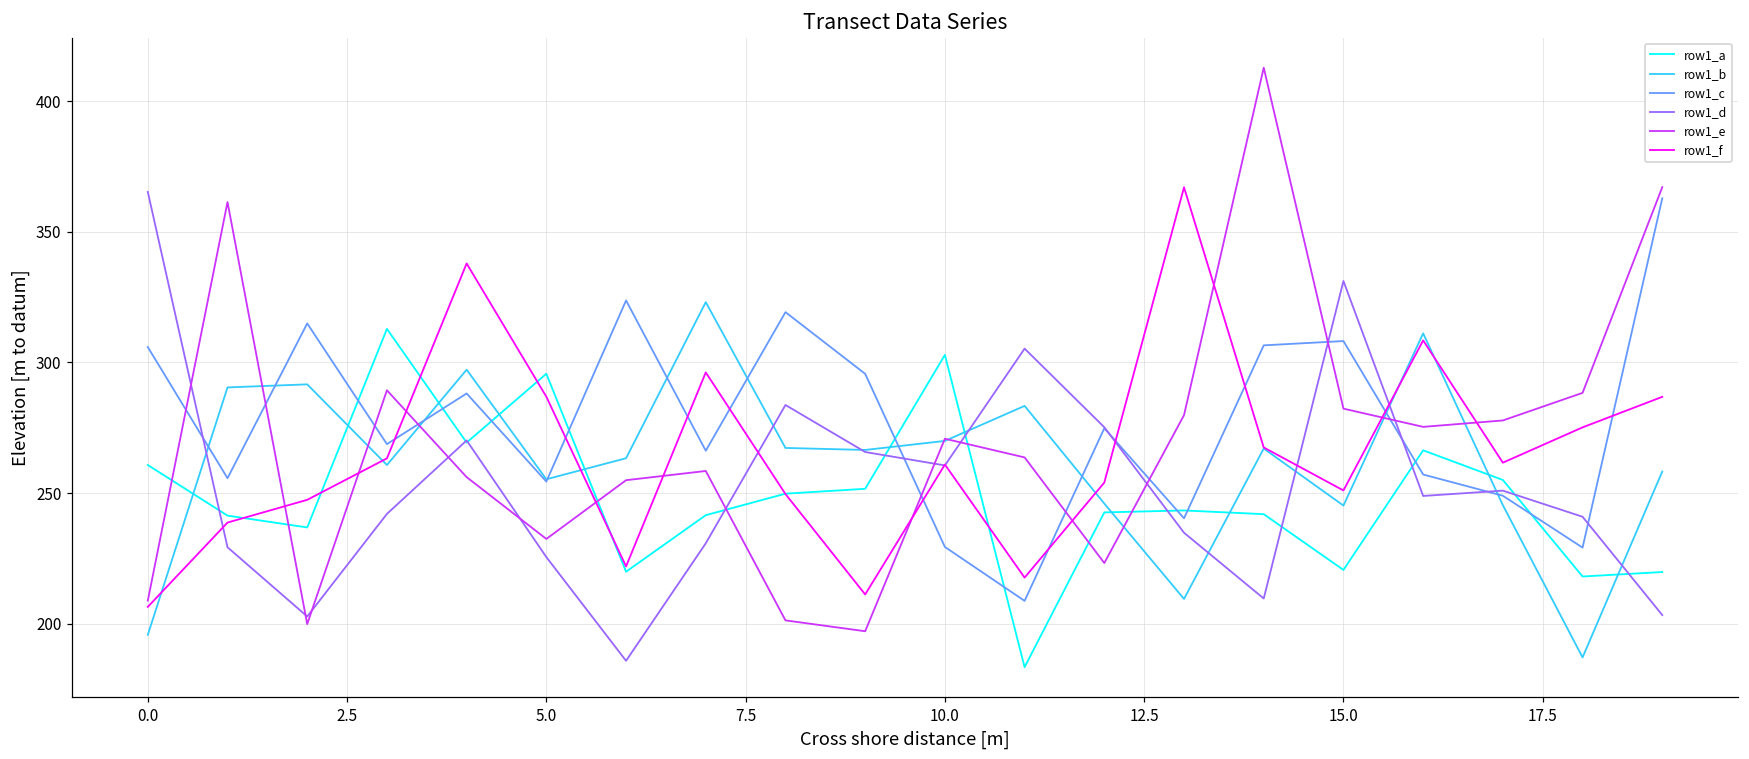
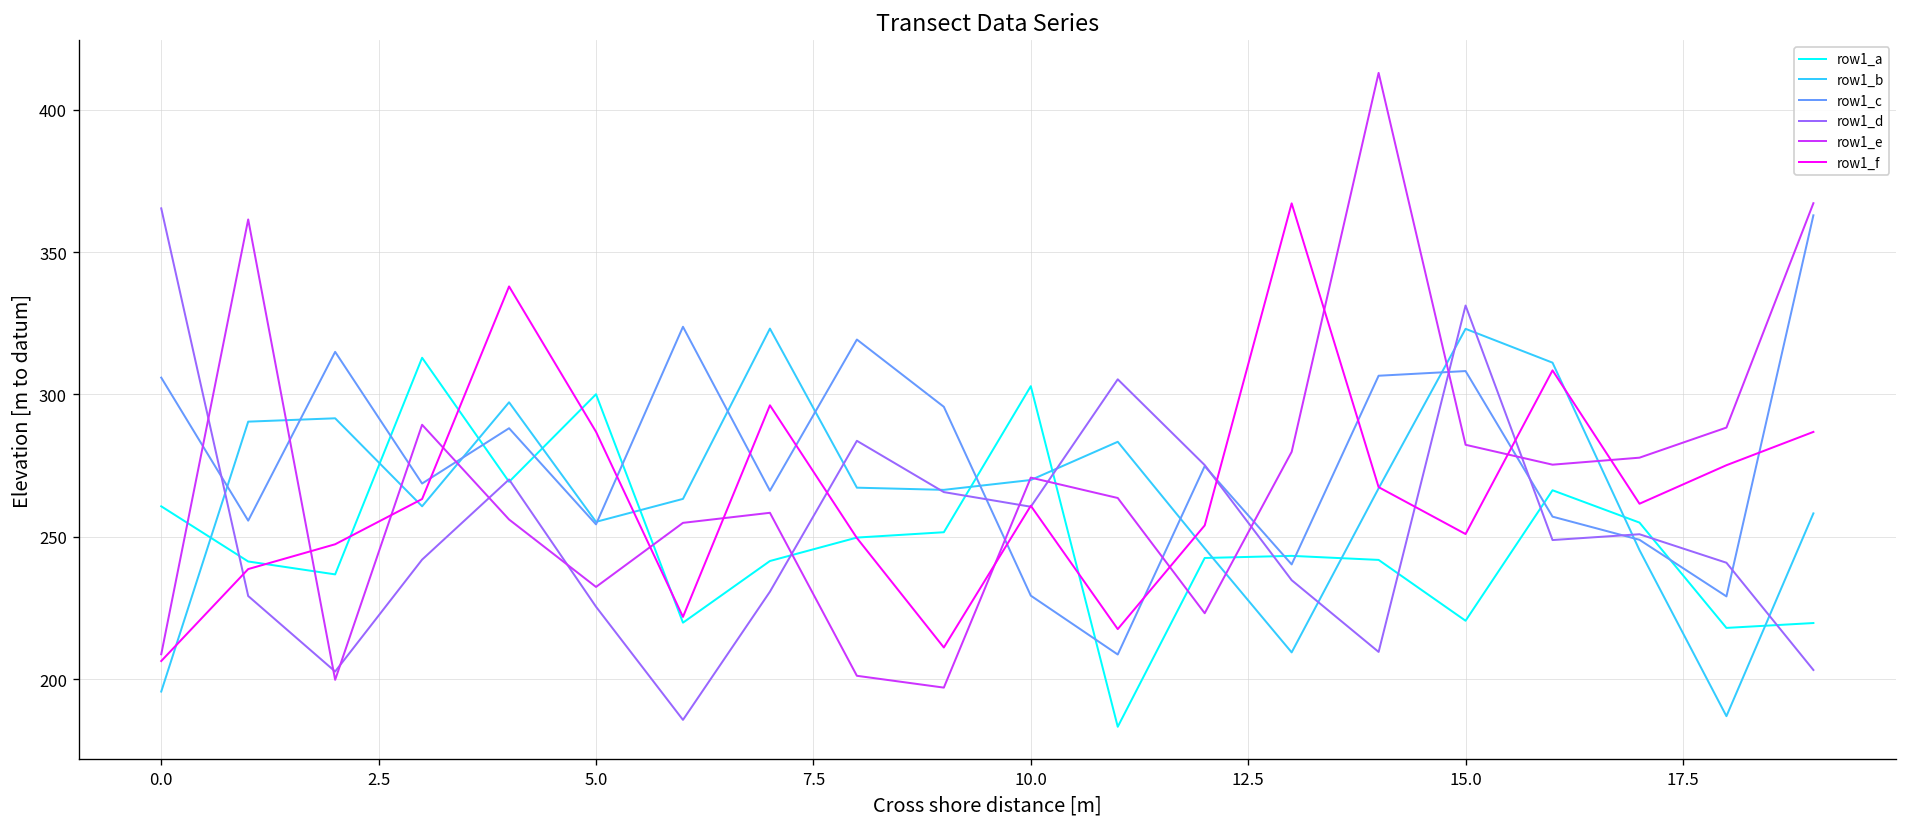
  {
    "row1_a": {
      "0.0": 261,
-     "5.0": 296,
+     "5.0": 300,
      "10.0": 303,
      "15.0": 221
    },
    "row1_b": {
      "0.0": 196,
-     "15.0": 245
+     "15.0": 323
    },
    "row1_c": {
      "0.0": 306,
      "10.0": 229,
      "15.0": 308
    },
    "row1_d": {
      "0.0": 365,
      "5.0": 225,
      "15.0": 331
    },
    "row1_e": {
      "0.0": 209,
      "5.0": 232,
      "15.0": 282
    },
    "row1_f": {
      "0.0": 206,
      "5.0": 287,
      "15.0": 251
    }
  }
